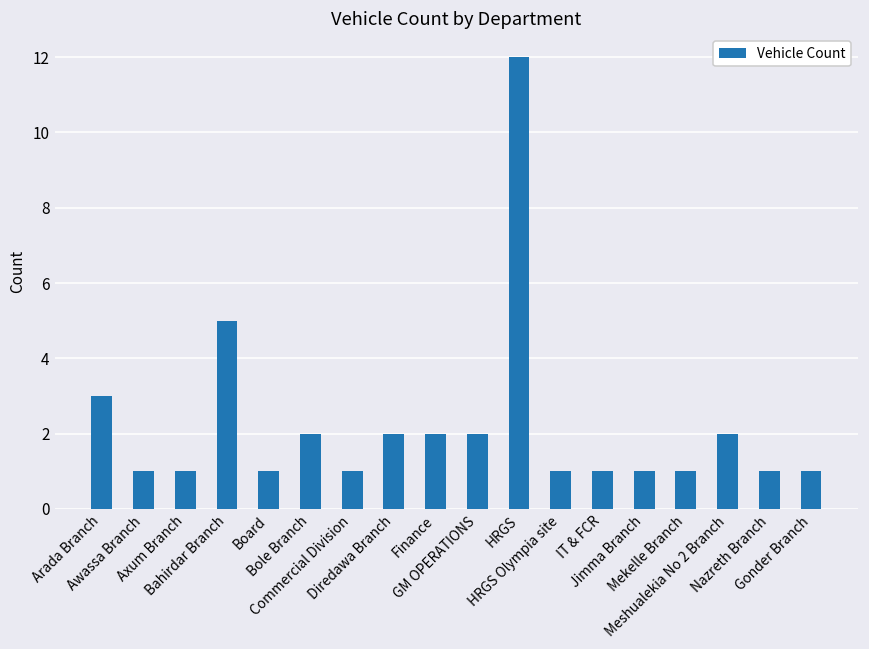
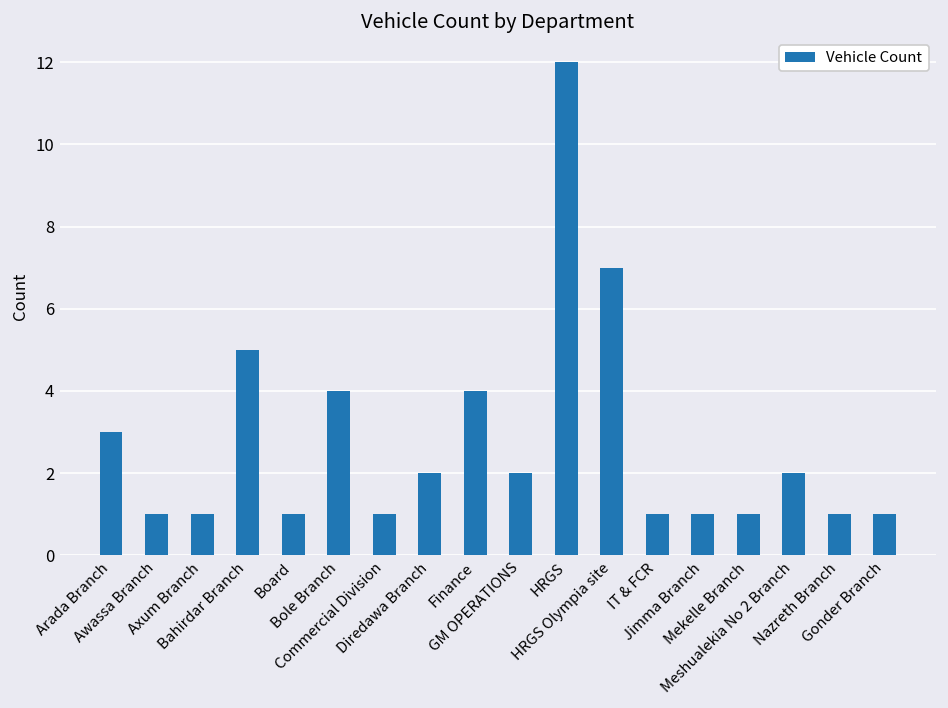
  {
    "Arada Branch": 3,
    "Awassa Branch": 1,
    "Axum Branch": 1,
    "Bahirdar Branch": 5,
    "Board": 1,
-   "Bole Branch": 2,
+   "Bole Branch": 4,
    "Commercial Division": 1,
    "Diredawa Branch": 2,
-   "Finance": 2,
+   "Finance": 4,
    "GM OPERATIONS": 2,
    "HRGS": 12,
-   "HRGS Olympia site": 1,
+   "HRGS Olympia site": 7,
    "IT & FCR": 1,
    "Jimma Branch": 1,
    "Mekelle Branch": 1,
    "Meshualekia No 2 Branch": 2,
    "Nazreth Branch": 1,
    "Gonder Branch": 1
  }
